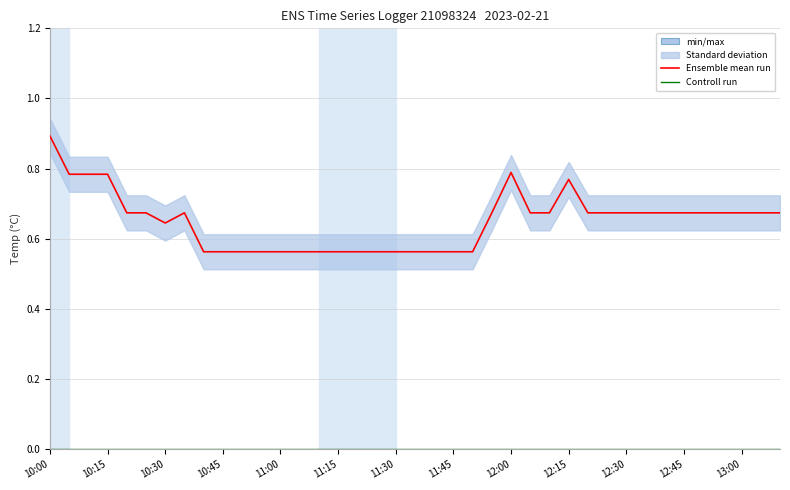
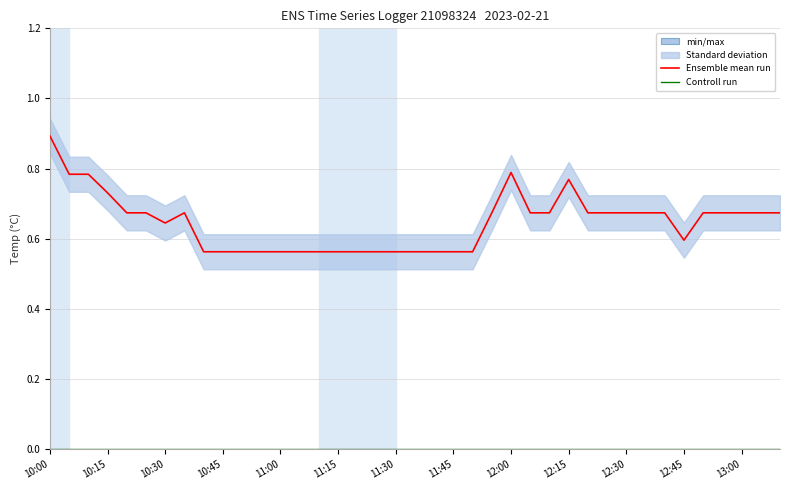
  {
    "Ensemble mean run": {
      "10:00": 0.89,
-     "10:15": 0.78,
+     "10:15": 0.73,
      "10:30": 0.65,
      "10:45": 0.56,
      "11:00": 0.56,
      "11:15": 0.56,
      "11:30": 0.56,
      "11:45": 0.56,
      "12:00": 0.79,
      "12:15": 0.77,
      "12:30": 0.67,
-     "12:45": 0.67,
+     "12:45": 0.60,
      "13:00": 0.67
    },
    "Controll run": {
      "10:00": 0.00,
      "10:15": 0.00,
      "10:30": 0.00,
      "10:45": 0.00,
      "11:00": 0.00,
      "11:15": 0.00,
      "11:30": 0.00,
      "11:45": 0.00,
      "12:00": 0.00,
      "12:15": 0.00,
      "12:30": 0.00,
      "12:45": 0.00,
      "13:00": 0.00
    }
  }
